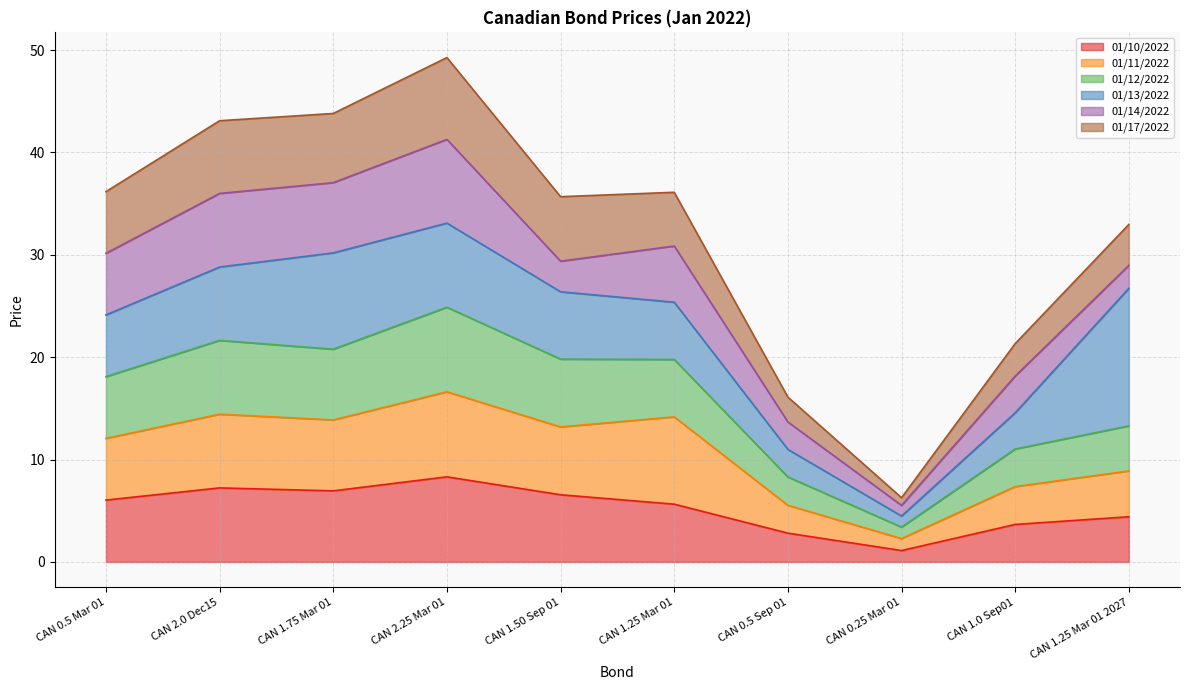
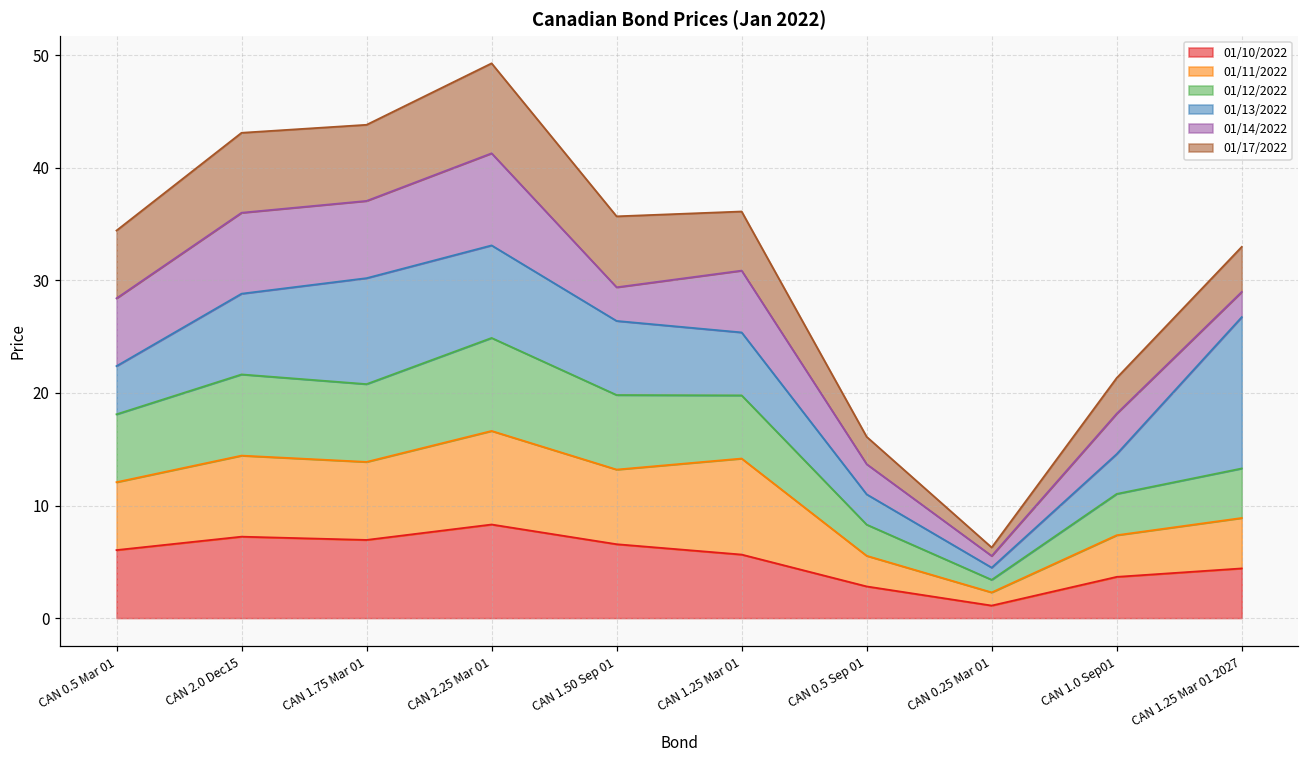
  {
    "01/10/2022": {
      "CAN 0.5 Mar 01": 6.0,
      "CAN 2.0 Dec15": 7.2,
      "CAN 1.75 Mar 01": 6.9,
      "CAN 2.25 Mar 01": 8.3,
      "CAN 1.50 Sep 01": 6.6,
      "CAN 1.25 Mar 01": 5.6,
      "CAN 0.5 Sep 01": 2.8,
      "CAN 0.25 Mar 01": 1.1,
      "CAN 1.0 Sep01": 3.7,
      "CAN 1.25 Mar 01 2027": 4.4
    },
    "01/11/2022": {
      "CAN 0.5 Mar 01": 6.0,
      "CAN 2.0 Dec15": 7.2,
      "CAN 1.75 Mar 01": 6.9,
      "CAN 2.25 Mar 01": 8.3,
      "CAN 1.50 Sep 01": 6.6,
      "CAN 1.25 Mar 01": 8.5,
      "CAN 0.5 Sep 01": 2.7,
      "CAN 0.25 Mar 01": 1.2,
      "CAN 1.0 Sep01": 3.7,
      "CAN 1.25 Mar 01 2027": 4.5
    },
    "01/12/2022": {
      "CAN 0.5 Mar 01": 6.0,
      "CAN 2.0 Dec15": 7.2,
      "CAN 1.75 Mar 01": 6.9,
      "CAN 2.25 Mar 01": 8.3,
      "CAN 1.50 Sep 01": 6.6,
      "CAN 1.25 Mar 01": 5.6,
      "CAN 0.5 Sep 01": 2.8,
      "CAN 0.25 Mar 01": 1.1,
      "CAN 1.0 Sep01": 3.7,
      "CAN 1.25 Mar 01 2027": 4.4
    },
    "01/13/2022": {
-     "CAN 0.5 Mar 01": 6.0,
+     "CAN 0.5 Mar 01": 4.3,
      "CAN 2.0 Dec15": 7.2,
      "CAN 1.75 Mar 01": 9.4,
      "CAN 2.25 Mar 01": 8.2,
      "CAN 1.50 Sep 01": 6.6,
      "CAN 1.25 Mar 01": 5.6,
      "CAN 0.5 Sep 01": 2.7,
      "CAN 0.25 Mar 01": 1.1,
      "CAN 1.0 Sep01": 3.5,
      "CAN 1.25 Mar 01 2027": 13.4
    },
    "01/14/2022": {
      "CAN 0.5 Mar 01": 6.0,
      "CAN 2.0 Dec15": 7.2,
      "CAN 1.75 Mar 01": 6.9,
      "CAN 2.25 Mar 01": 8.2,
      "CAN 1.50 Sep 01": 3.0,
      "CAN 1.25 Mar 01": 5.5,
      "CAN 0.5 Sep 01": 2.7,
      "CAN 0.25 Mar 01": 1.0,
      "CAN 1.0 Sep01": 3.6,
      "CAN 1.25 Mar 01 2027": 2.2
    },
    "01/17/2022": {
      "CAN 0.5 Mar 01": 6.0,
      "CAN 2.0 Dec15": 7.1,
      "CAN 1.75 Mar 01": 6.8,
      "CAN 2.25 Mar 01": 8.0,
      "CAN 1.50 Sep 01": 6.3,
      "CAN 1.25 Mar 01": 5.3,
      "CAN 0.5 Sep 01": 2.4,
      "CAN 0.25 Mar 01": 0.8,
      "CAN 1.0 Sep01": 3.2,
      "CAN 1.25 Mar 01 2027": 4.0
    }
  }
